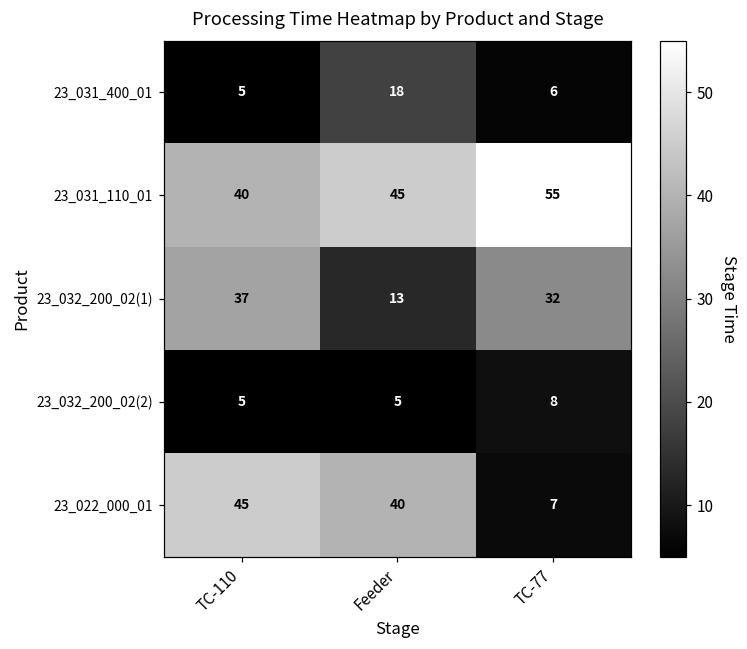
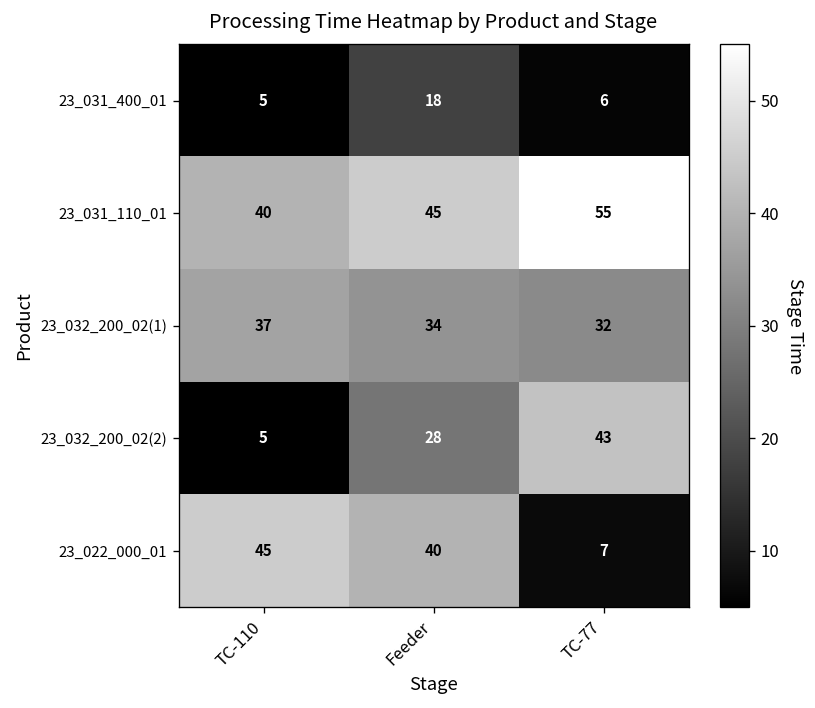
  {
    "23_031_400_01": {
      "TC-110": 5,
      "Feeder": 18,
      "TC-77": 6
    },
    "23_031_110_01": {
      "TC-110": 40,
      "Feeder": 45,
      "TC-77": 55
    },
    "23_032_200_02(1)": {
      "TC-110": 37,
-     "Feeder": 13,
+     "Feeder": 34,
      "TC-77": 32
    },
    "23_032_200_02(2)": {
      "TC-110": 5,
-     "Feeder": 5,
-     "TC-77": 8
+     "Feeder": 28,
+     "TC-77": 43
    },
    "23_022_000_01": {
      "TC-110": 45,
      "Feeder": 40,
      "TC-77": 7
    }
  }
